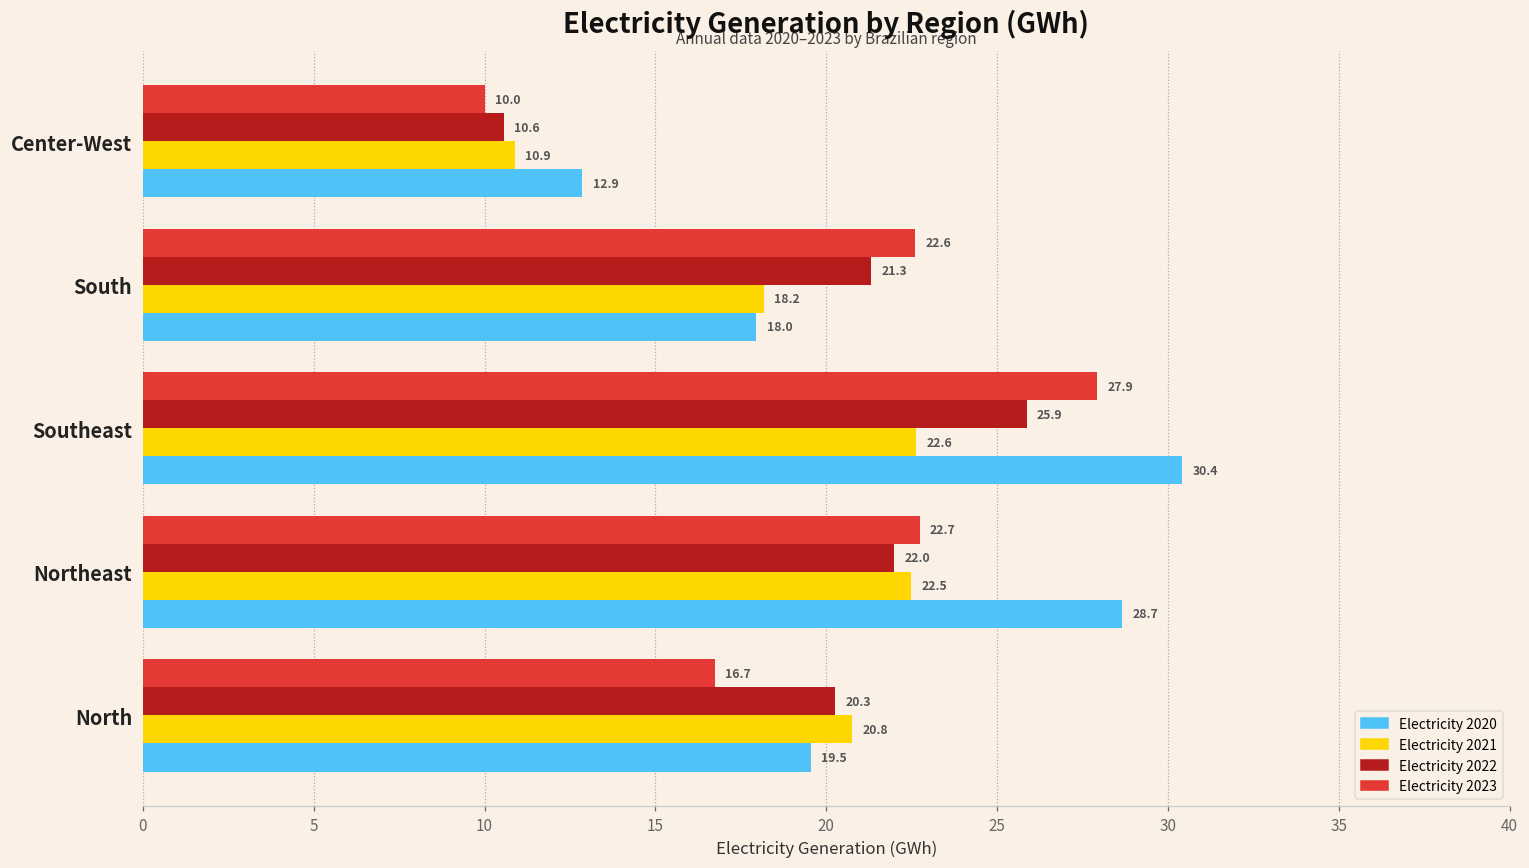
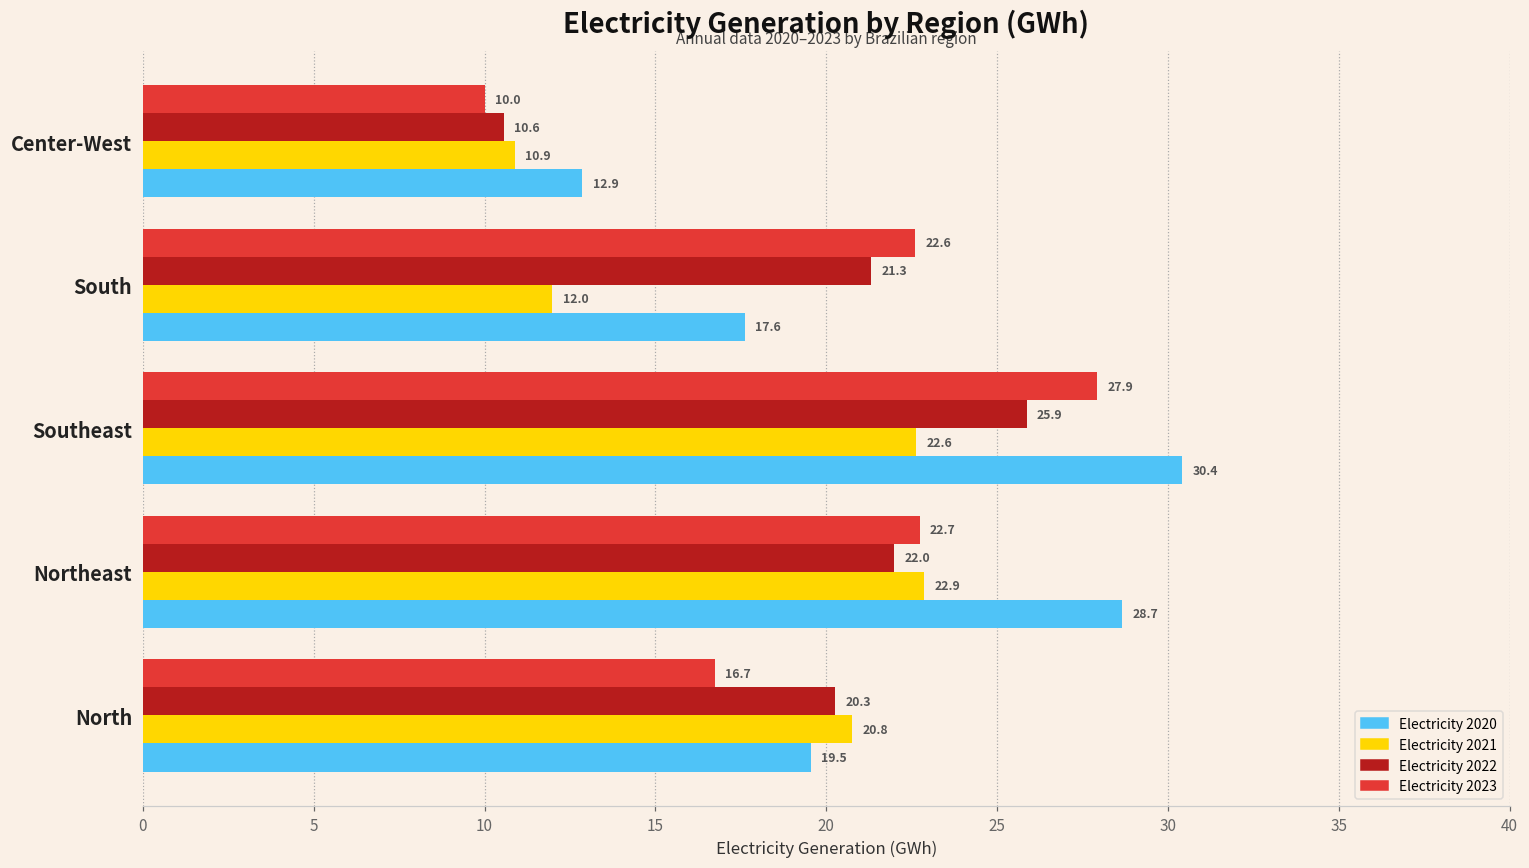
  {
    "Electricity 2020": {
      "Center-West": 12.9,
-     "South": 18.0,
+     "South": 17.6,
      "Southeast": 30.4,
      "Northeast": 28.7,
      "North": 19.5
    },
    "Electricity 2021": {
      "Center-West": 10.9,
-     "South": 18.2,
+     "South": 12.0,
      "Southeast": 22.6,
-     "Northeast": 22.5,
+     "Northeast": 22.9,
      "North": 20.8
    }
  }
